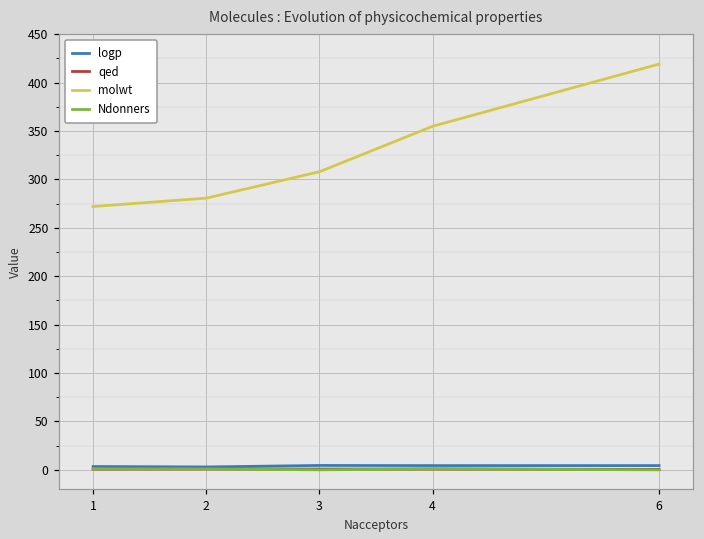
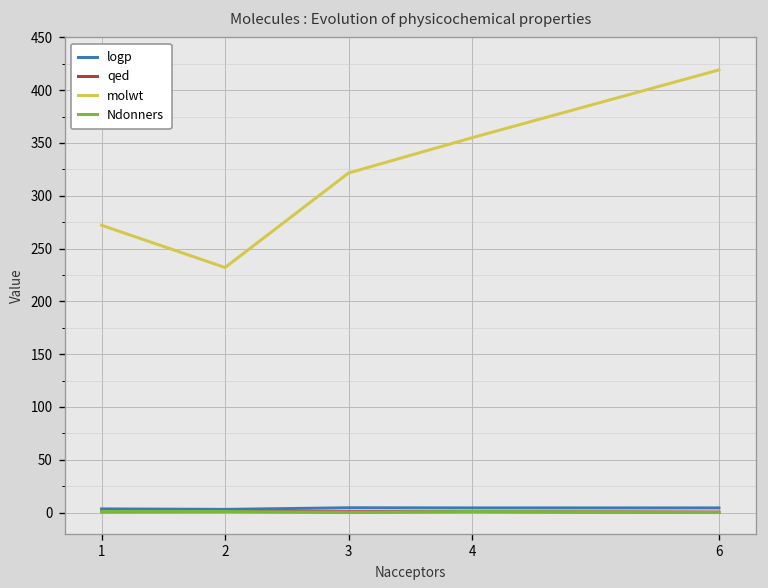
  {
    "logp": {
      "3": 0,
      "4": 0,
      "6": 0
    },
    "molwt": {
      "1": 270,
-     "2": 280,
-     "3": 310,
+     "2": 230,
+     "3": 320,
      "4": 350,
      "6": 420
    }
  }
